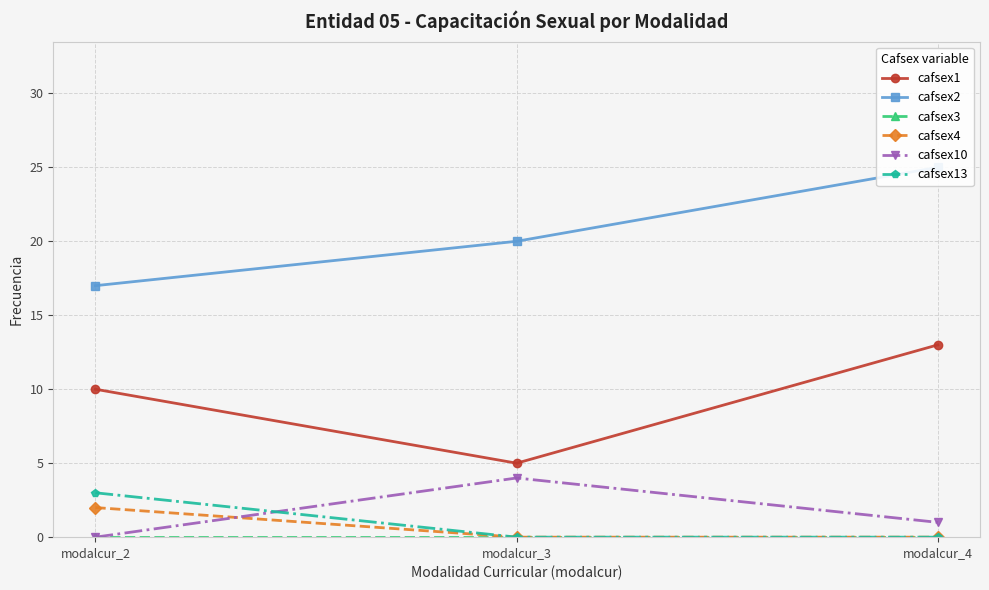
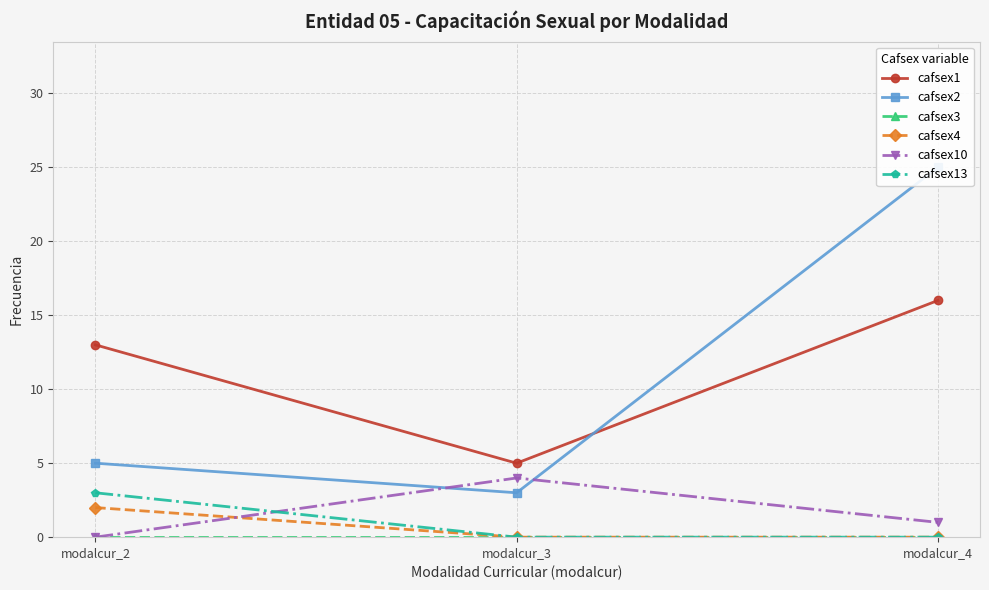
  {
    "cafsex1": {
-     "modalcur_2": 10,
+     "modalcur_2": 13,
      "modalcur_3": 5,
-     "modalcur_4": 13
+     "modalcur_4": 16
    },
    "cafsex2": {
-     "modalcur_2": 17,
-     "modalcur_3": 20
+     "modalcur_2": 5,
+     "modalcur_3": 3
    },
    "cafsex4": {
      "modalcur_2": 2
    },
    "cafsex10": {
      "modalcur_3": 4,
      "modalcur_4": 1
    }
  }
